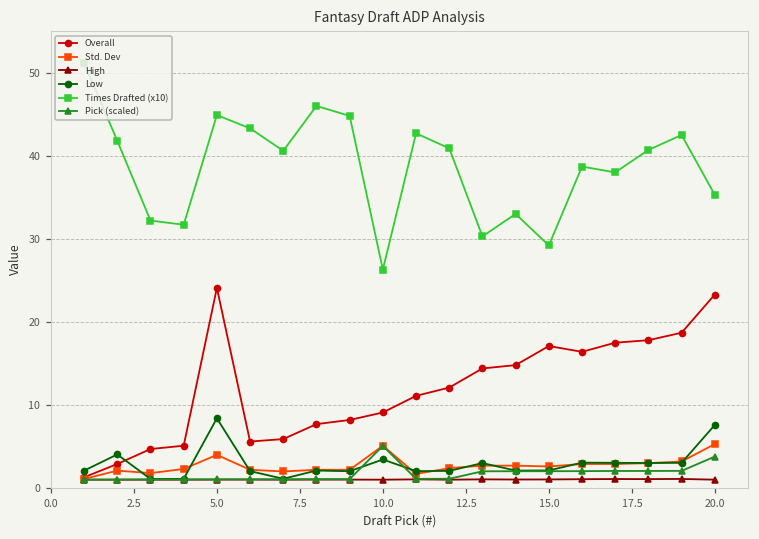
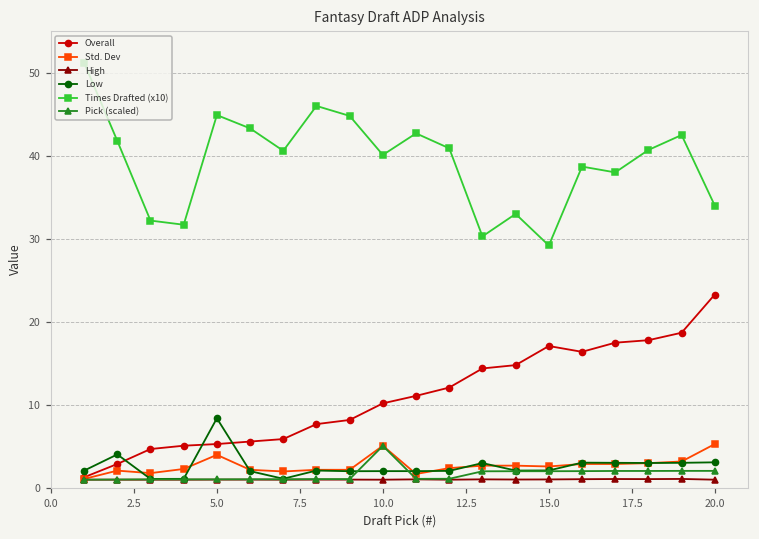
  {
    "Overall": {
-     "5.0": 24,
-     "10.0": 9,
+     "5.0": 5,
+     "10.0": 10,
      "15.0": 17,
      "20.0": 23
    },
    "Std. Dev": {
      "5.0": 4,
      "15.0": 3,
      "20.0": 5
    },
    "High": {
      "10.0": 1,
      "15.0": 1,
      "20.0": 1
    },
    "Low": {
      "5.0": 8,
-     "10.0": 3,
-     "20.0": 8
+     "10.0": 2,
+     "20.0": 3
    },
    "Times Drafted (x10)": {
      "5.0": 45,
-     "10.0": 26,
+     "10.0": 40,
      "15.0": 29,
-     "20.0": 35
+     "20.0": 34
    },
    "Pick (scaled)": {
-     "20.0": 4
+     "20.0": 2
    }
  }
